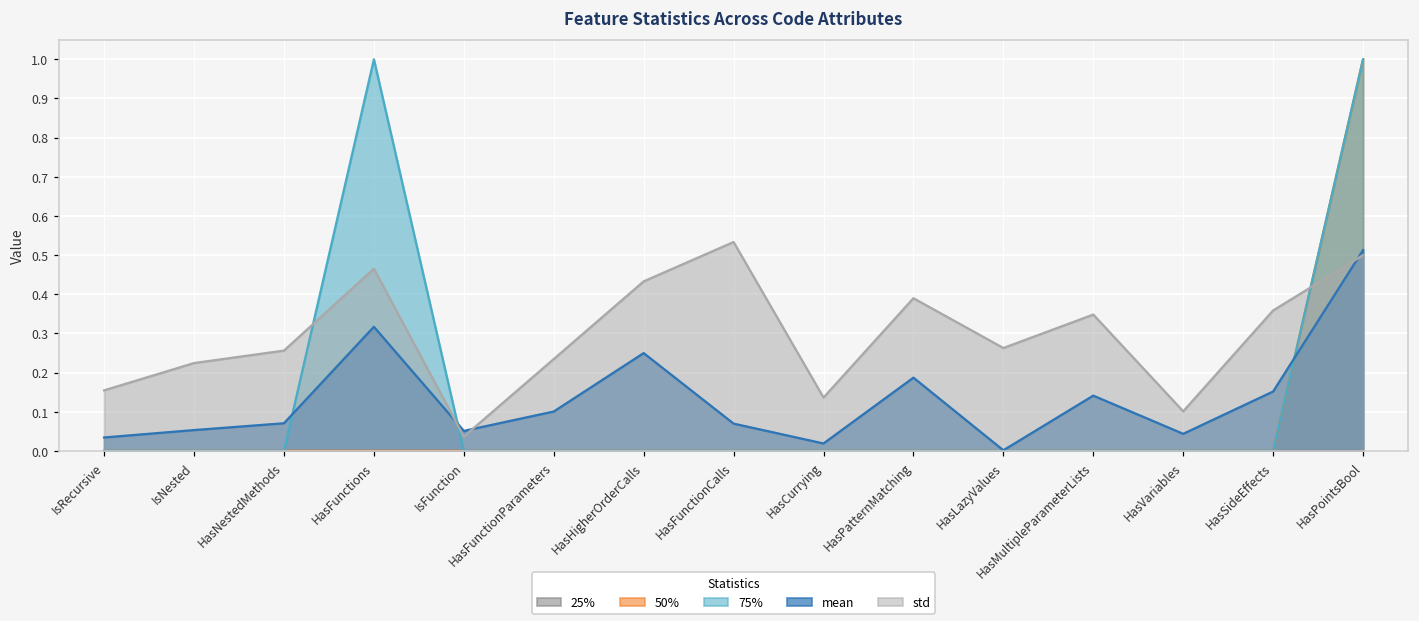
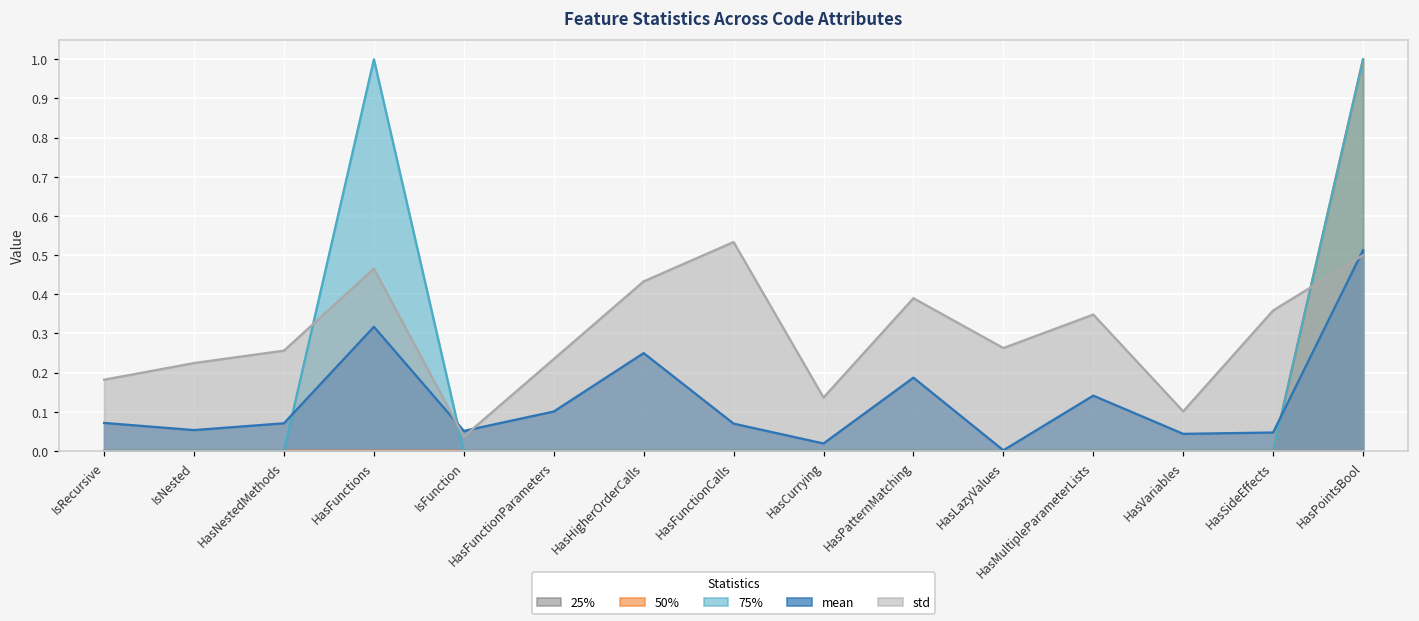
  {
    "25%": {
      "HasPointsBool": 0.00
    },
    "75%": {
      "HasFunctions": 1.00
    },
    "mean": {
-     "IsRecursive": 0.03,
+     "IsRecursive": 0.07,
      "IsNested": 0.05,
      "HasNestedMethods": 0.07,
      "HasFunctions": 0.32,
      "IsFunction": 0.05,
      "HasFunctionParameters": 0.10,
      "HasHigherOrderCalls": 0.25,
      "HasFunctionCalls": 0.07,
      "HasCurrying": 0.02,
      "HasPatternMatching": 0.19,
      "HasMultipleParameterLists": 0.14,
      "HasVariables": 0.04,
-     "HasSideEffects": 0.15,
+     "HasSideEffects": 0.05,
      "HasPointsBool": 0.51
    },
    "std": {
-     "IsRecursive": 0.15,
+     "IsRecursive": 0.18,
      "IsNested": 0.22,
      "HasNestedMethods": 0.26,
      "HasFunctions": 0.47,
      "IsFunction": 0.04,
      "HasFunctionParameters": 0.23,
      "HasHigherOrderCalls": 0.43,
      "HasFunctionCalls": 0.53,
      "HasCurrying": 0.14,
      "HasPatternMatching": 0.39,
      "HasLazyValues": 0.26,
      "HasMultipleParameterLists": 0.35,
      "HasVariables": 0.10,
      "HasSideEffects": 0.36,
      "HasPointsBool": 0.50
    }
  }
